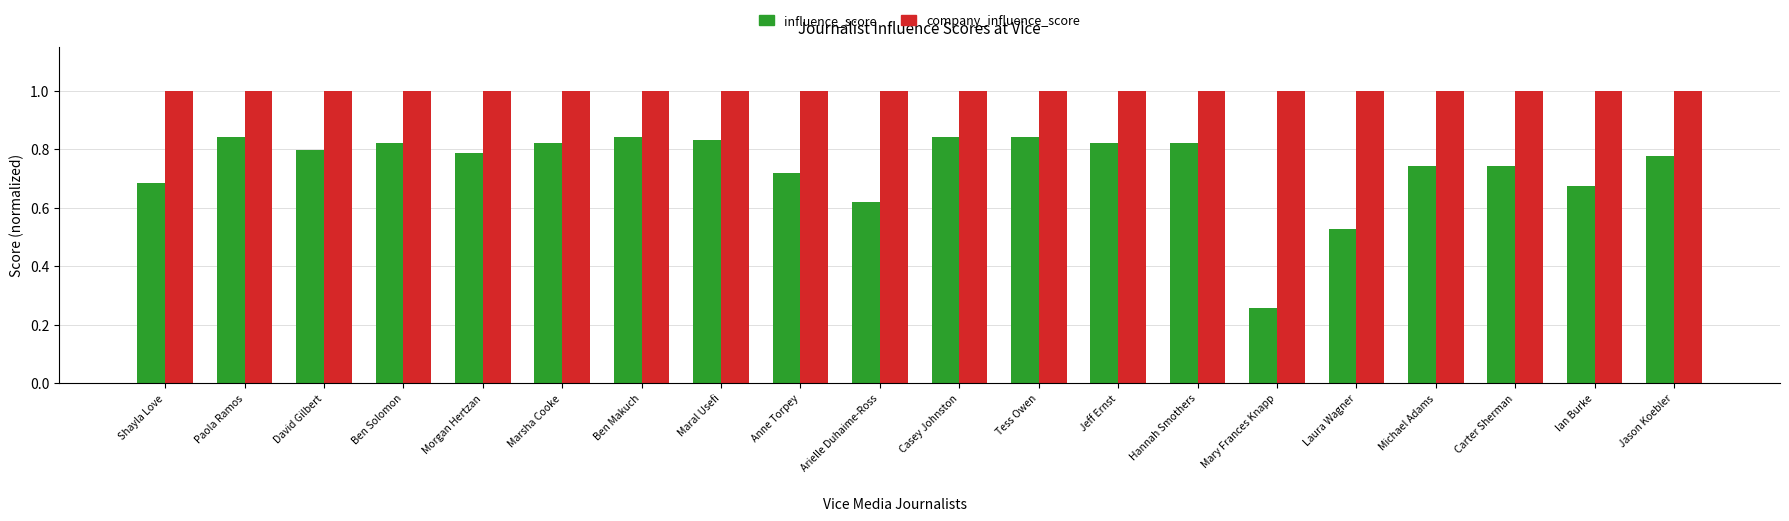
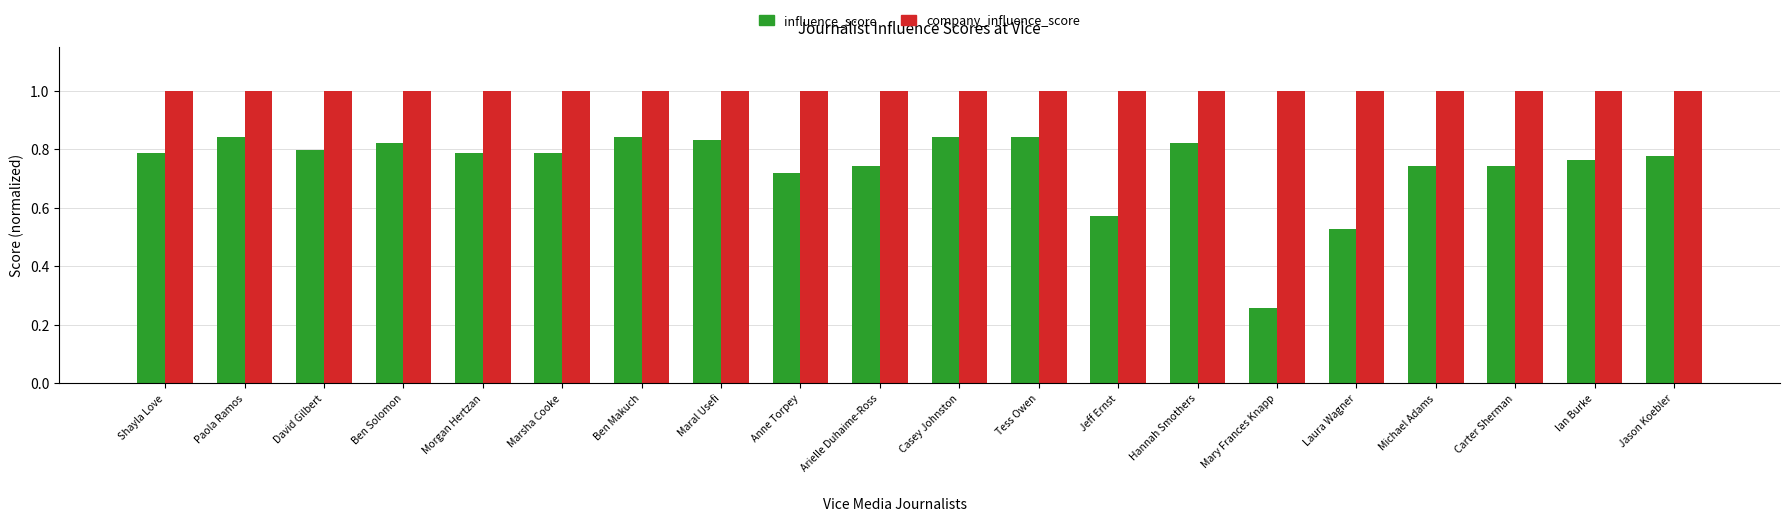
  {
    "influence_score": {
-     "Shayla Love": 0.69,
+     "Shayla Love": 0.79,
      "Paola Ramos": 0.84,
      "David Gilbert": 0.80,
      "Ben Solomon": 0.82,
      "Morgan Hertzan": 0.79,
-     "Marsha Cooke": 0.82,
+     "Marsha Cooke": 0.79,
      "Ben Makuch": 0.84,
      "Maral Usefi": 0.83,
      "Anne Torpey": 0.72,
-     "Arielle Duhaime-Ross": 0.62,
+     "Arielle Duhaime-Ross": 0.74,
      "Casey Johnston": 0.84,
      "Tess Owen": 0.84,
-     "Jeff Ernst": 0.82,
+     "Jeff Ernst": 0.57,
      "Hannah Smothers": 0.82,
      "Mary Frances Knapp": 0.26,
      "Laura Wagner": 0.53,
      "Michael Adams": 0.74,
      "Carter Sherman": 0.74,
-     "Ian Burke": 0.67,
+     "Ian Burke": 0.76,
      "Jason Koebler": 0.78
    },
    "company_influence_score": {
      "Shayla Love": 1.00,
      "Paola Ramos": 1.00,
      "David Gilbert": 1.00,
      "Ben Solomon": 1.00,
      "Morgan Hertzan": 1.00,
      "Marsha Cooke": 1.00,
      "Ben Makuch": 1.00,
      "Maral Usefi": 1.00,
      "Anne Torpey": 1.00,
      "Arielle Duhaime-Ross": 1.00,
      "Casey Johnston": 1.00,
      "Tess Owen": 1.00,
      "Jeff Ernst": 1.00,
      "Hannah Smothers": 1.00,
      "Mary Frances Knapp": 1.00,
      "Laura Wagner": 1.00,
      "Michael Adams": 1.00,
      "Carter Sherman": 1.00,
      "Ian Burke": 1.00,
      "Jason Koebler": 1.00
    }
  }
